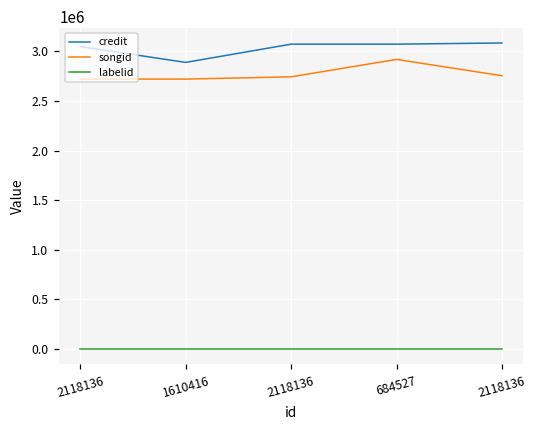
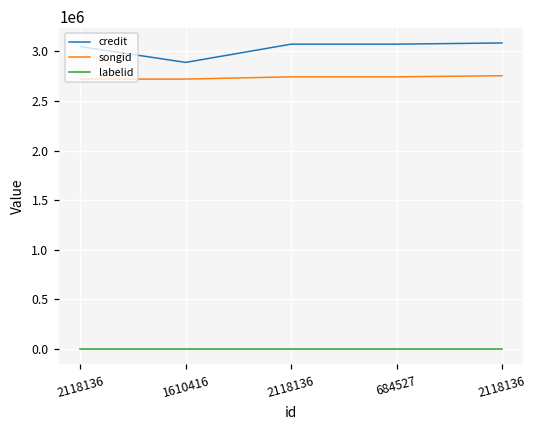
  {
    "credit": {
      "1610416": 2900000,
      "684527": 3100000
    },
    "songid": {
      "1610416": 2700000,
-     "684527": 2900000
+     "684527": 2700000
    },
    "labelid": {
      "1610416": 0,
      "684527": 0
    }
  }
